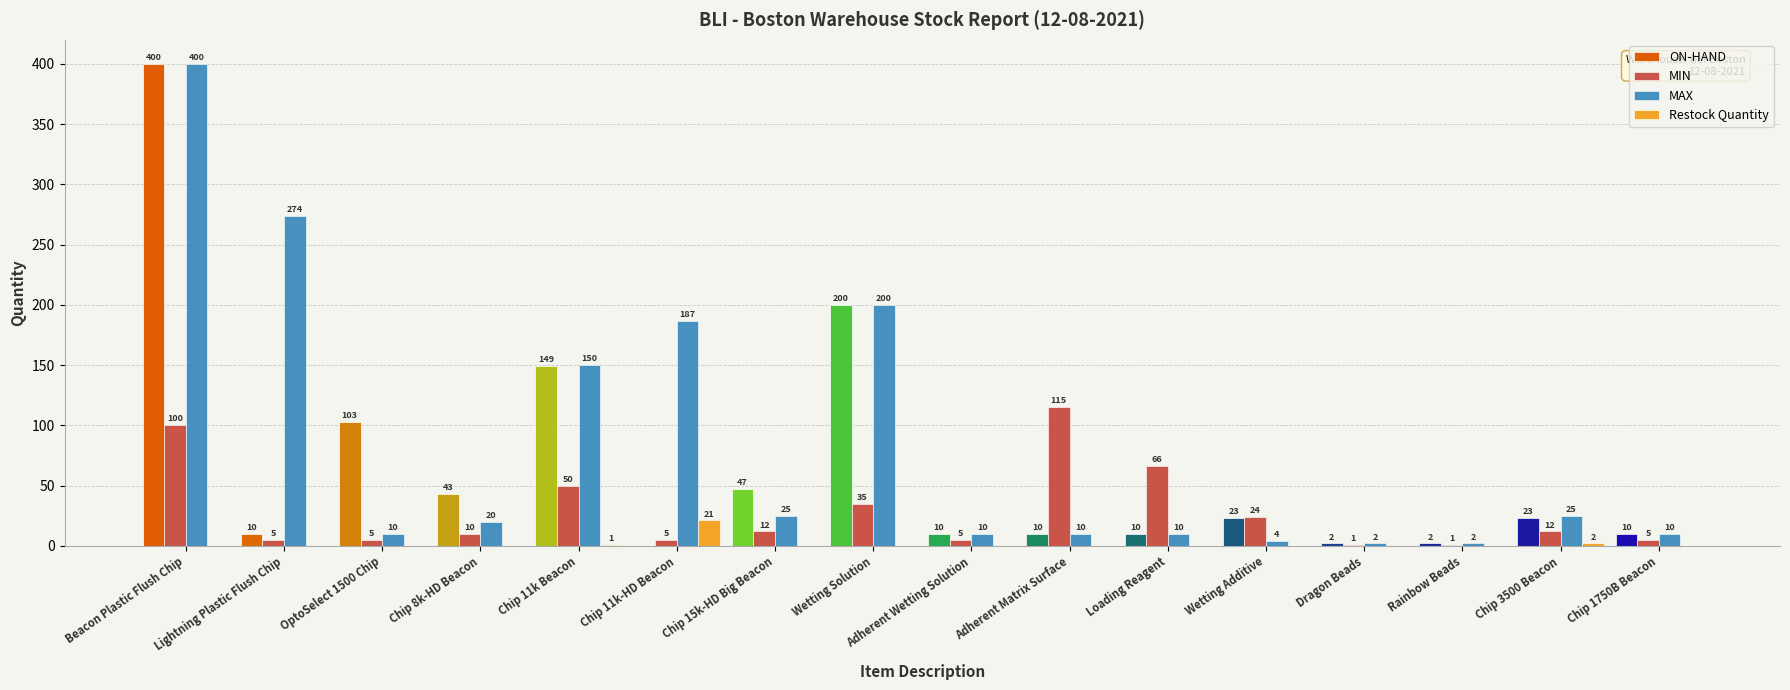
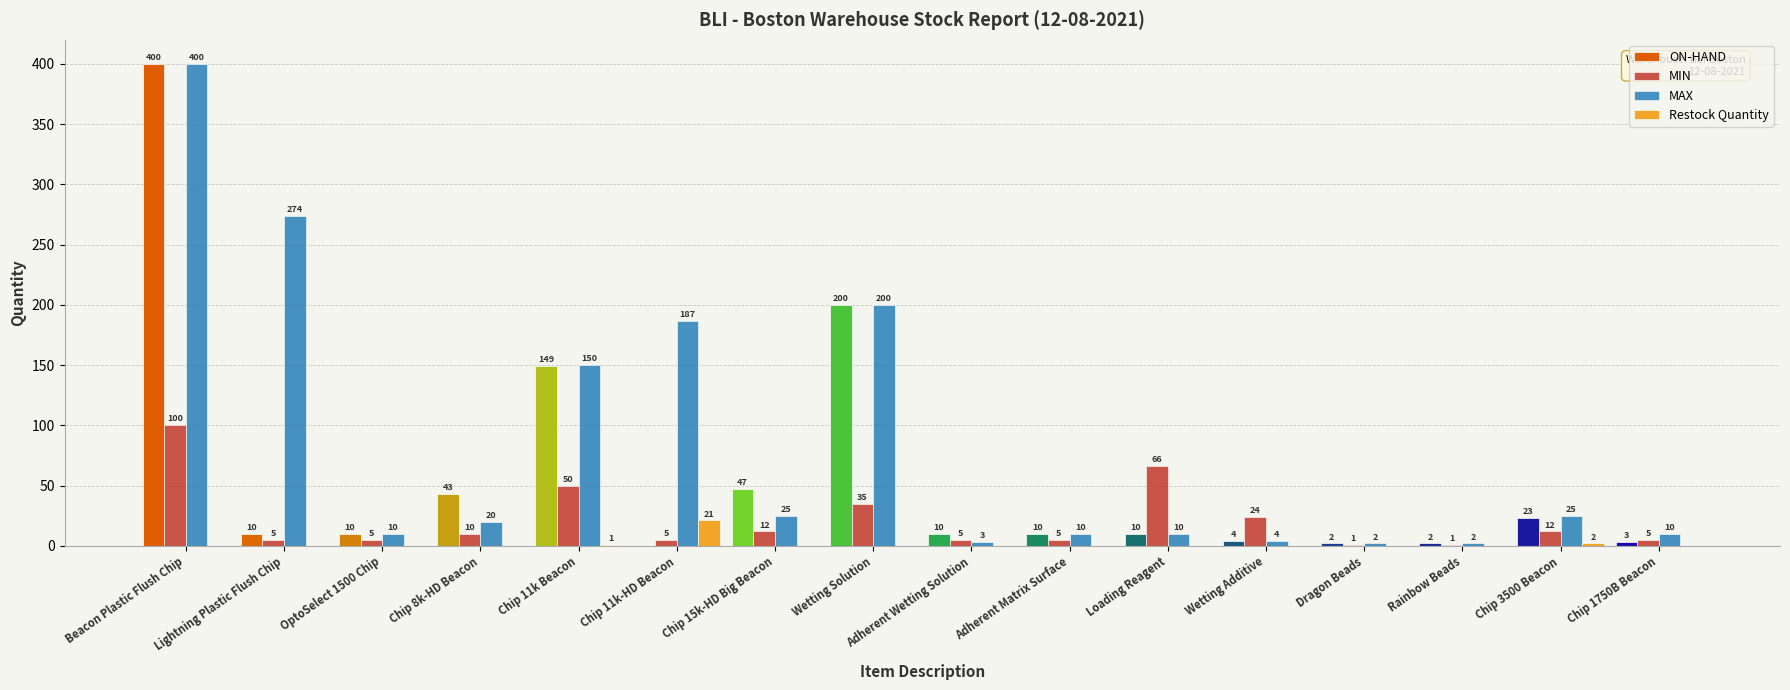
  {
    "ON-HAND": {
      "Beacon Plastic Flush Chip": 400,
      "Lightning Plastic Flush Chip": 10,
-     "OptoSelect 1500 Chip": 103,
+     "OptoSelect 1500 Chip": 10,
      "Chip 8k-HD Beacon": 43,
      "Chip 11k Beacon": 149,
      "Chip 15k-HD Big Beacon": 47,
      "Wetting Solution": 200,
      "Adherent Wetting Solution": 10,
      "Adherent Matrix Surface": 10,
      "Loading Reagent": 10,
-     "Wetting Additive": 23,
+     "Wetting Additive": 4,
      "Dragon Beads": 2,
      "Rainbow Beads": 2,
      "Chip 3500 Beacon": 23,
-     "Chip 1750B Beacon": 10
+     "Chip 1750B Beacon": 3
    },
    "MIN": {
      "Beacon Plastic Flush Chip": 100,
      "Lightning Plastic Flush Chip": 5,
      "OptoSelect 1500 Chip": 5,
      "Chip 8k-HD Beacon": 10,
      "Chip 11k Beacon": 50,
      "Chip 11k-HD Beacon": 5,
      "Chip 15k-HD Big Beacon": 12,
      "Wetting Solution": 35,
      "Adherent Wetting Solution": 5,
-     "Adherent Matrix Surface": 115,
+     "Adherent Matrix Surface": 5,
      "Loading Reagent": 66,
      "Wetting Additive": 24,
      "Dragon Beads": 1,
      "Rainbow Beads": 1,
      "Chip 3500 Beacon": 12,
      "Chip 1750B Beacon": 5
    },
    "MAX": {
      "Beacon Plastic Flush Chip": 400,
      "Lightning Plastic Flush Chip": 274,
      "OptoSelect 1500 Chip": 10,
      "Chip 8k-HD Beacon": 20,
      "Chip 11k Beacon": 150,
      "Chip 11k-HD Beacon": 187,
      "Chip 15k-HD Big Beacon": 25,
      "Wetting Solution": 200,
-     "Adherent Wetting Solution": 10,
+     "Adherent Wetting Solution": 3,
      "Adherent Matrix Surface": 10,
      "Loading Reagent": 10,
      "Wetting Additive": 4,
      "Dragon Beads": 2,
      "Rainbow Beads": 2,
      "Chip 3500 Beacon": 25,
      "Chip 1750B Beacon": 10
    },
    "Restock Quantity": {
      "Chip 11k Beacon": 1,
      "Chip 11k-HD Beacon": 21,
      "Chip 3500 Beacon": 2
    }
  }
